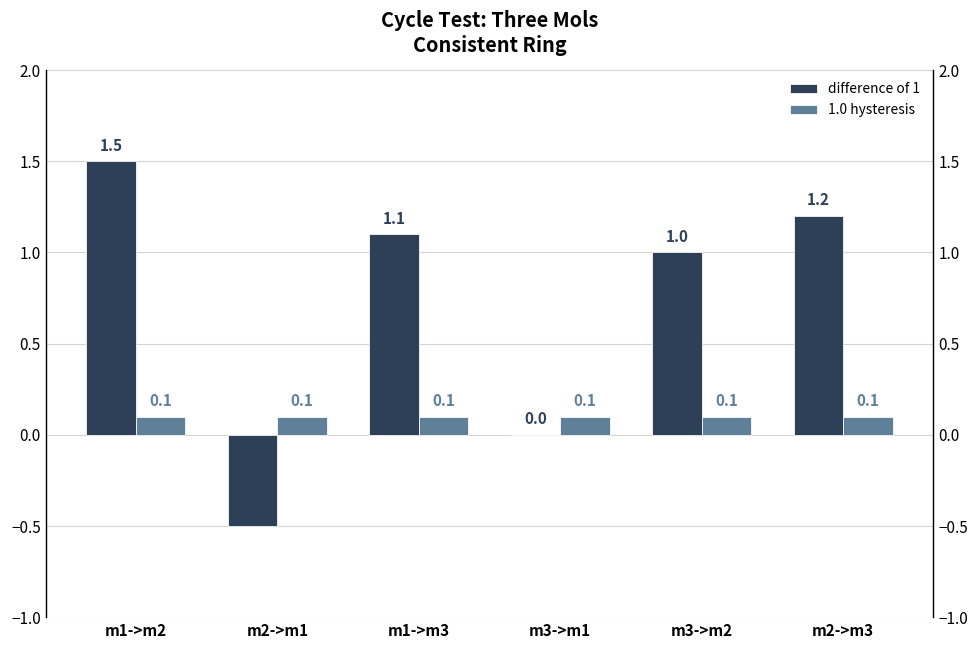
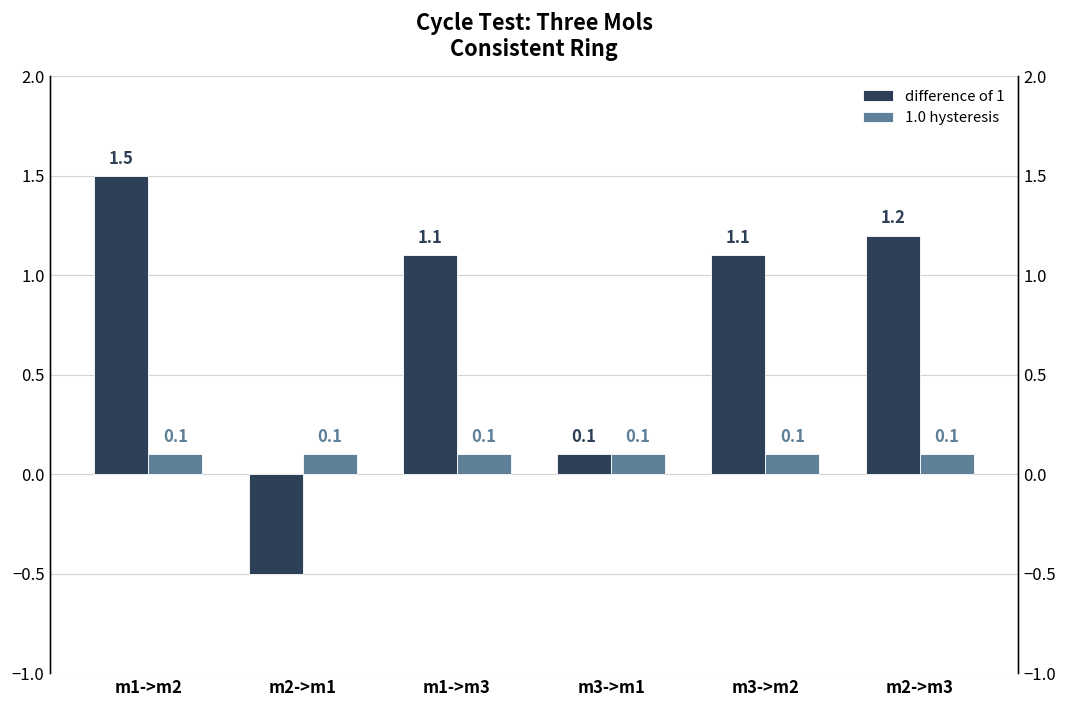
  {
    "difference of 1": {
      "m1->m2": 1.5,
      "m1->m3": 1.1,
-     "m3->m1": 0.0,
-     "m3->m2": 1.0,
+     "m3->m1": 0.1,
+     "m3->m2": 1.1,
      "m2->m3": 1.2
    },
    "1.0 hysteresis": {
      "m1->m2": 0.1,
      "m2->m1": 0.1,
      "m1->m3": 0.1,
      "m3->m1": 0.1,
      "m3->m2": 0.1,
      "m2->m3": 0.1
    }
  }
